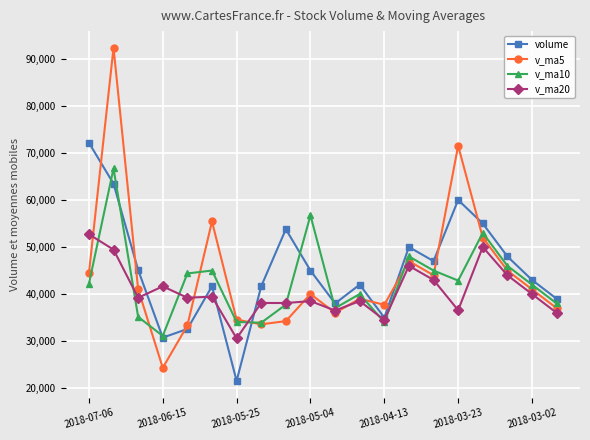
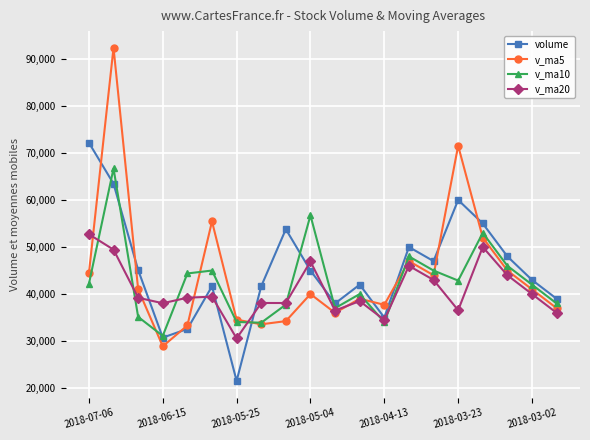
  {
    "volume": {
      "2018-07-06": "72,000",
      "2018-05-25": "22,000",
      "2018-05-04": "45,000",
      "2018-03-23": "60,000",
      "2018-03-02": "43,000"
    },
    "v_ma5": {
      "2018-07-06": "44,000",
-     "2018-06-15": "24,000",
+     "2018-06-15": "29,000",
      "2018-05-04": "40,000",
      "2018-04-13": "38,000",
      "2018-03-23": "72,000",
      "2018-03-02": "41,000"
    },
    "v_ma10": {
      "2018-07-06": "42,000",
      "2018-05-04": "57,000",
      "2018-03-23": "43,000",
      "2018-03-02": "42,000"
    },
    "v_ma20": {
      "2018-07-06": "53,000",
-     "2018-06-15": "42,000",
+     "2018-06-15": "38,000",
      "2018-05-25": "31,000",
-     "2018-05-04": "39,000",
+     "2018-05-04": "47,000",
      "2018-03-23": "37,000",
      "2018-03-02": "40,000"
    }
  }
